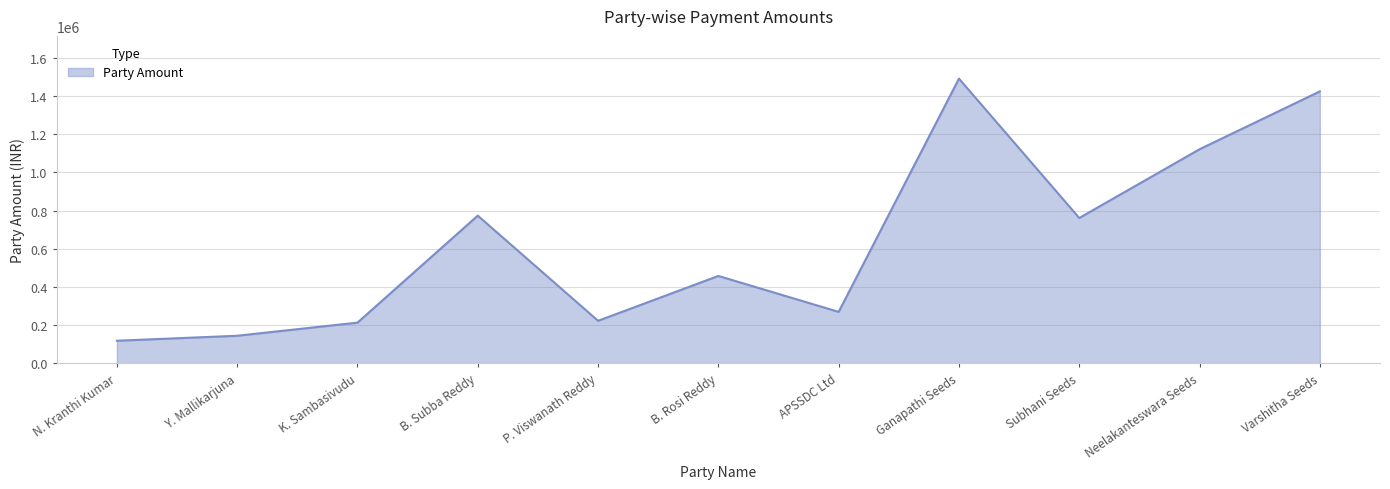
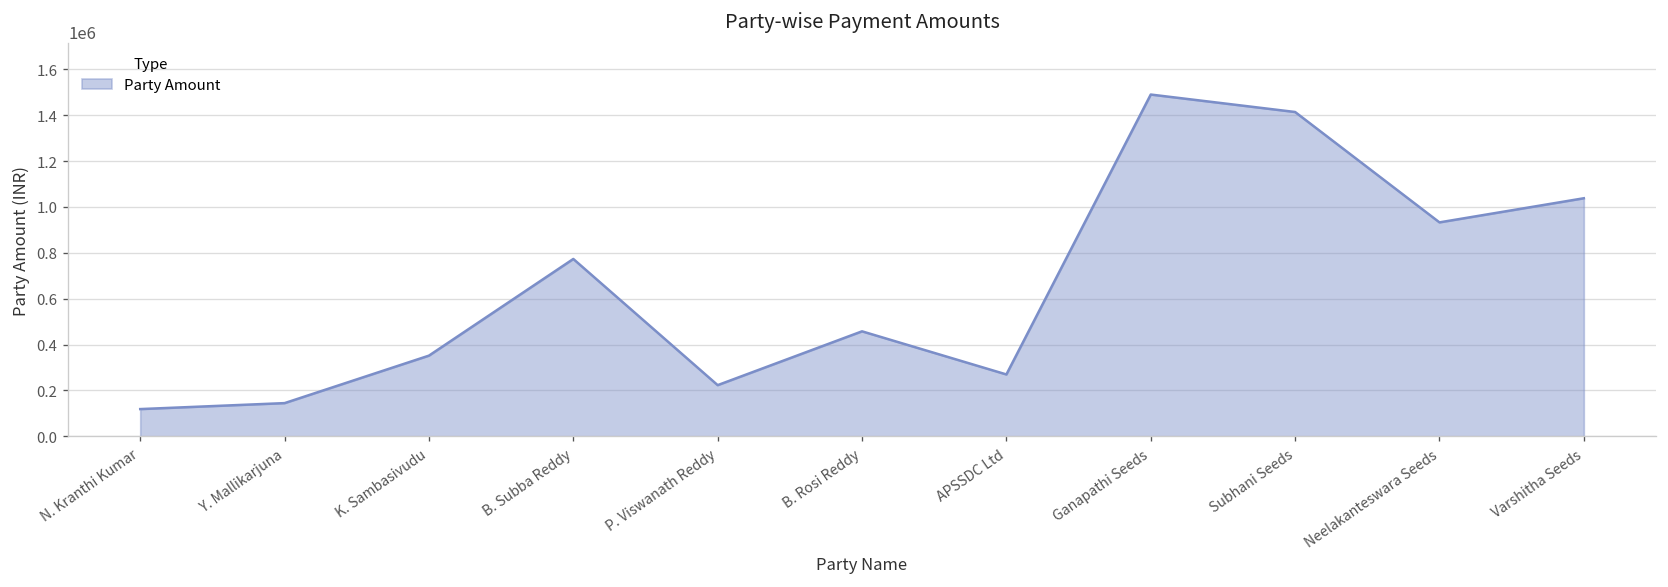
  {
    "N. Kranthi Kumar": 120000,
    "Y. Mallikarjuna": 150000,
-   "K. Sambasivudu": 210000,
+   "K. Sambasivudu": 350000,
    "B. Subba Reddy": 770000,
    "P. Viswanath Reddy": 220000,
    "B. Rosi Reddy": 460000,
    "APSSDC Ltd": 270000,
    "Ganapathi Seeds": 1490000,
-   "Subhani Seeds": 760000,
-   "Neelakanteswara Seeds": 1120000,
-   "Varshitha Seeds": 1420000
+   "Subhani Seeds": 1410000,
+   "Neelakanteswara Seeds": 930000,
+   "Varshitha Seeds": 1040000
  }
